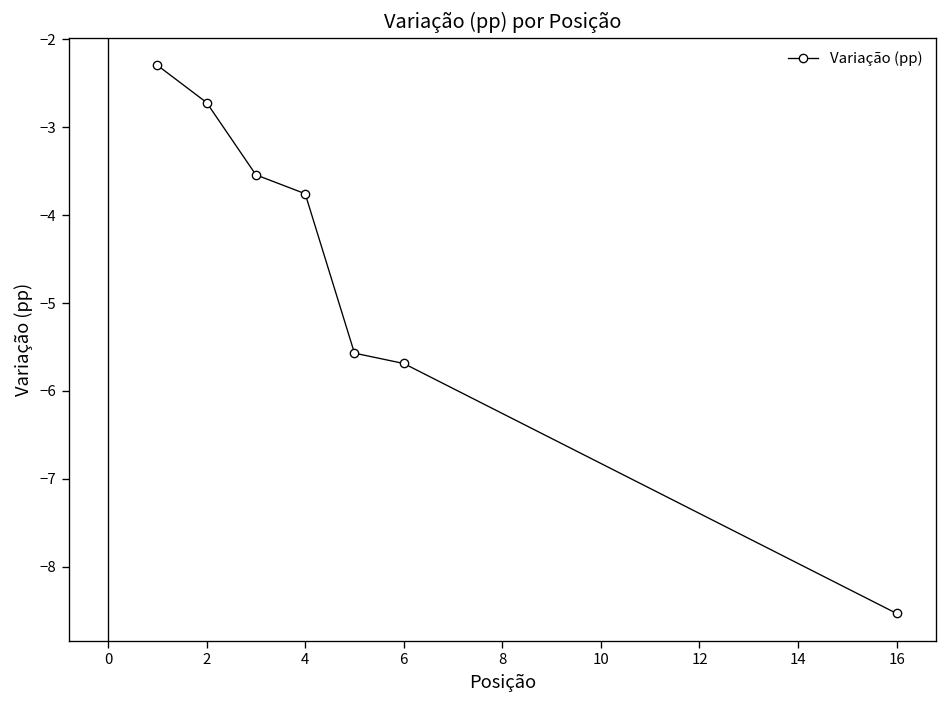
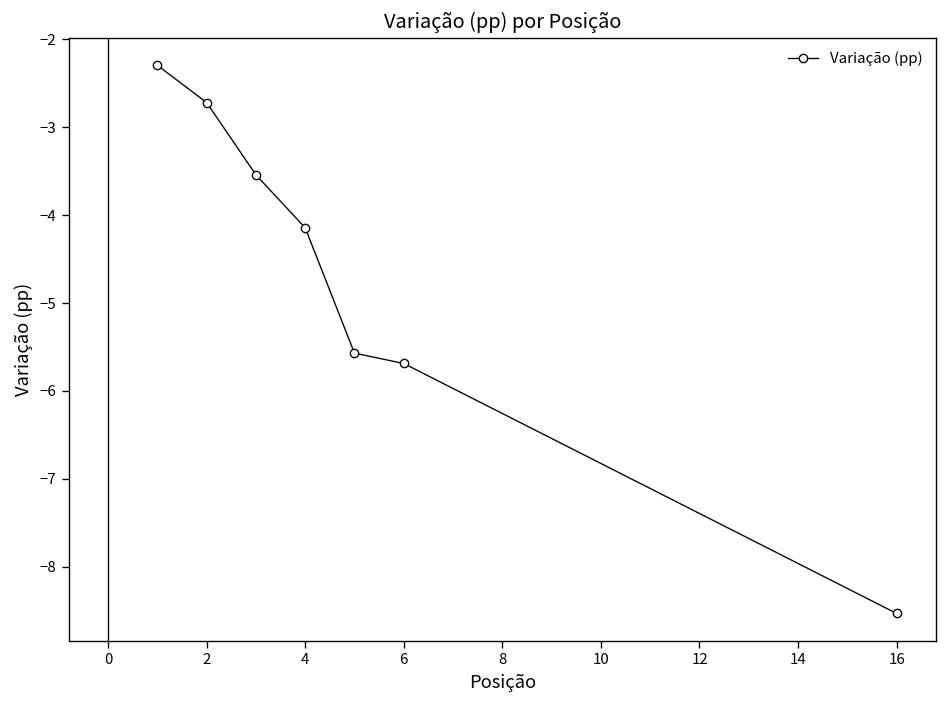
  {
    "2": -2.7,
-   "4": -3.8,
+   "4": -4.1,
    "6": -5.7,
    "16": -8.5
  }
